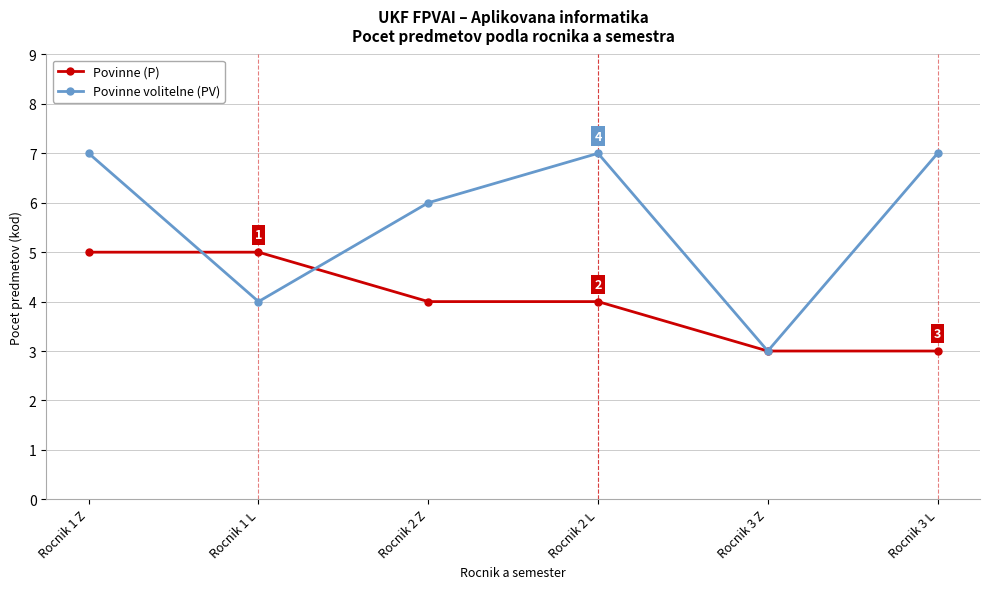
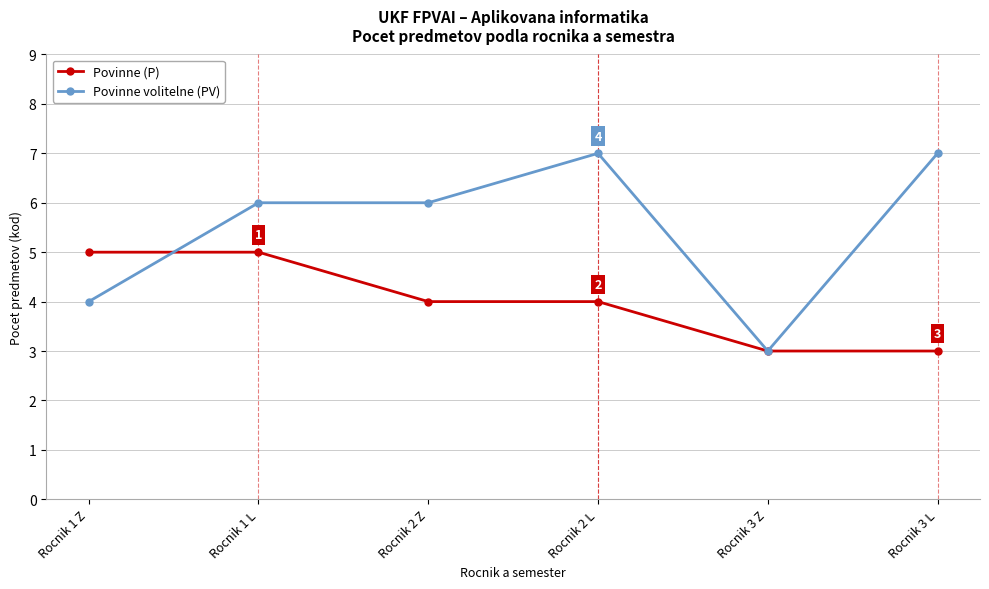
  {
    "Povinne (P)": {
      "Rocnik 1 Z": 5,
      "Rocnik 2 Z": 4
    },
    "Povinne volitelne (PV)": {
-     "Rocnik 1 Z": 7,
-     "Rocnik 1 L": 4,
+     "Rocnik 1 Z": 4,
+     "Rocnik 1 L": 6,
      "Rocnik 2 Z": 6,
      "Rocnik 3 L": 7
    }
  }
